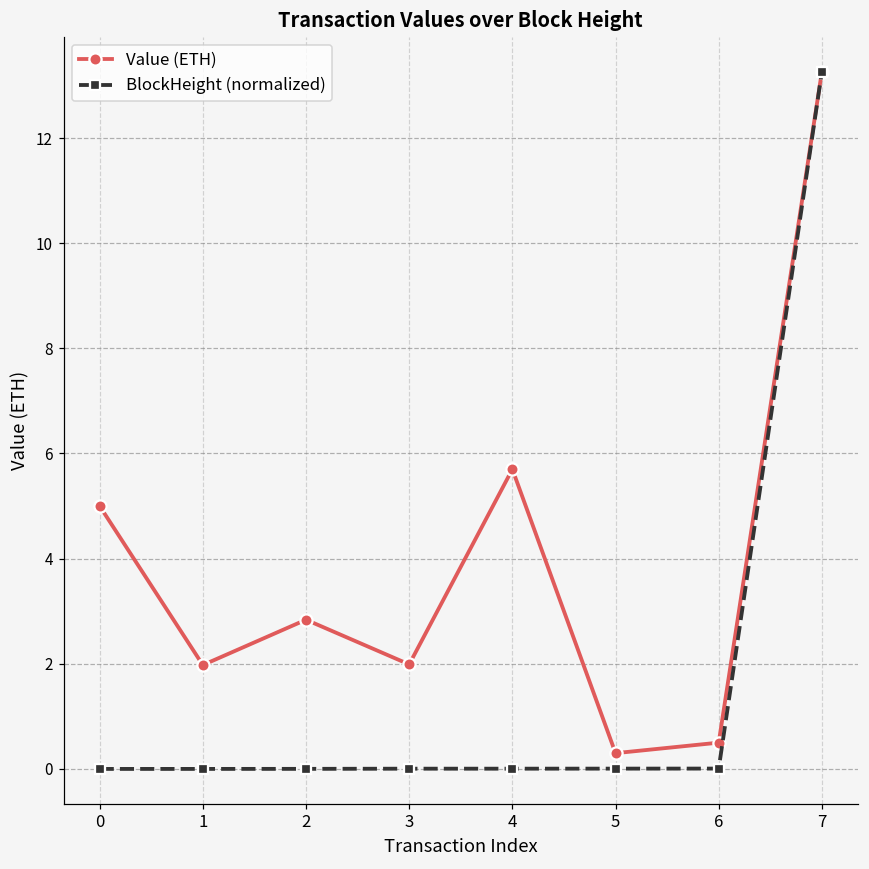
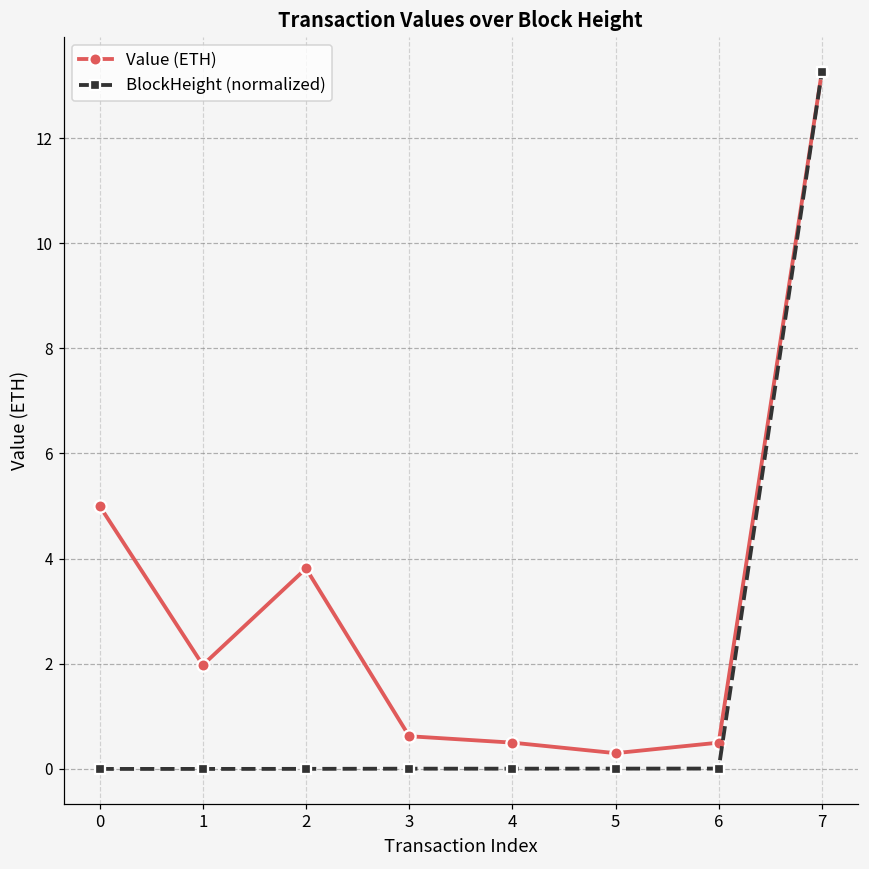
  {
    "Value (ETH)": {
      "0": 5.0,
      "1": 2.0,
-     "2": 2.8,
-     "3": 2.0,
-     "4": 5.7,
+     "2": 3.8,
+     "3": 0.6,
+     "4": 0.5,
      "5": 0.3,
      "6": 0.5
    },
    "BlockHeight (normalized)": {
      "0": 0.0,
      "1": 0.0,
      "2": 0.0,
      "3": 0.0,
      "4": 0.0,
      "5": 0.0,
      "6": 0.0
    }
  }
